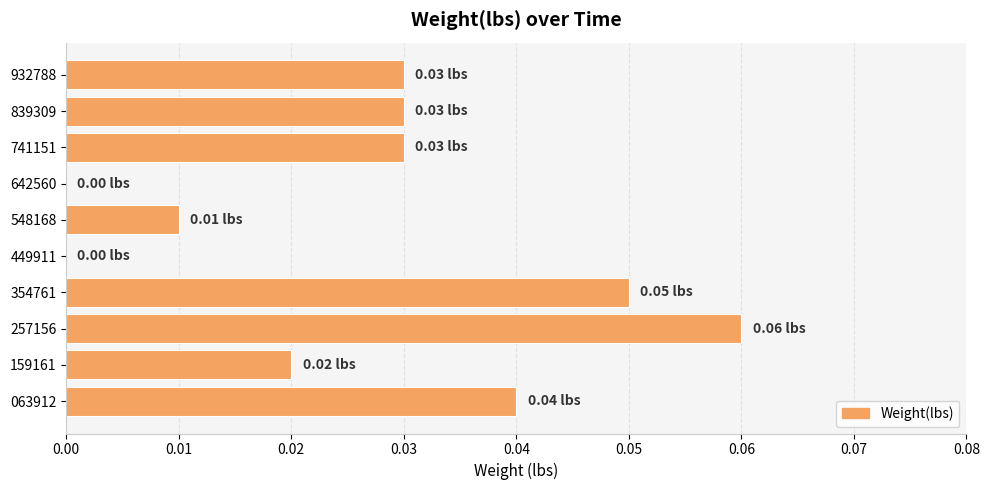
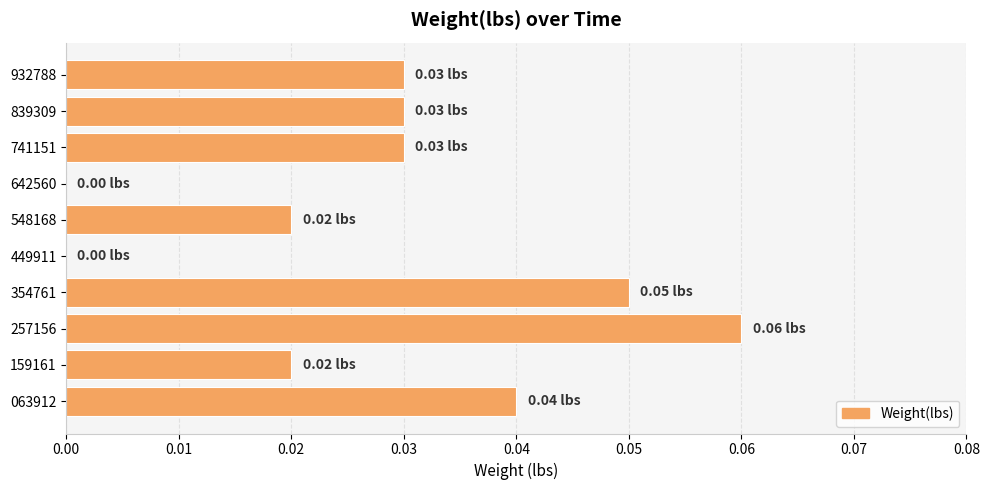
  {
    "932788": 0.03,
    "839309": 0.03,
    "741151": 0.03,
    "642560": 0.00,
-   "548168": 0.01,
+   "548168": 0.02,
    "449911": 0.00,
    "354761": 0.05,
    "257156": 0.06,
    "159161": 0.02,
    "063912": 0.04
  }
